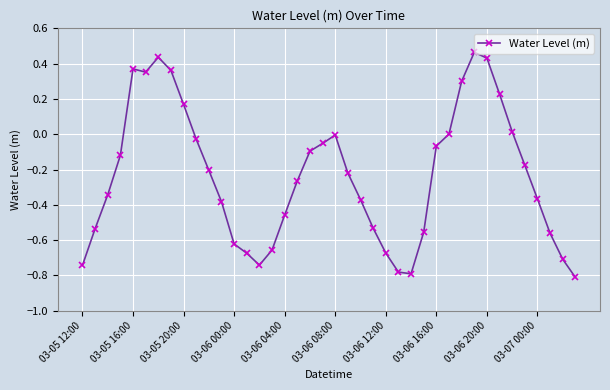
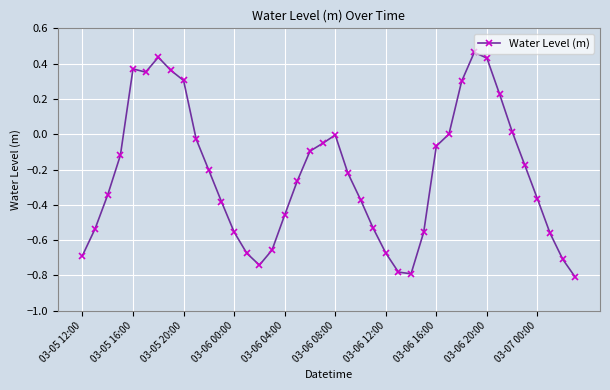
  {
-   "03-05 12:00": -0.74,
+   "03-05 12:00": -0.69,
    "03-05 16:00": 0.37,
-   "03-05 20:00": 0.17,
-   "03-06 00:00": -0.62,
+   "03-05 20:00": 0.30,
+   "03-06 00:00": -0.55,
    "03-06 04:00": -0.46,
    "03-06 08:00": 0.00,
    "03-06 12:00": -0.67,
    "03-06 16:00": -0.07,
    "03-06 20:00": 0.43,
    "03-07 00:00": -0.37
  }
